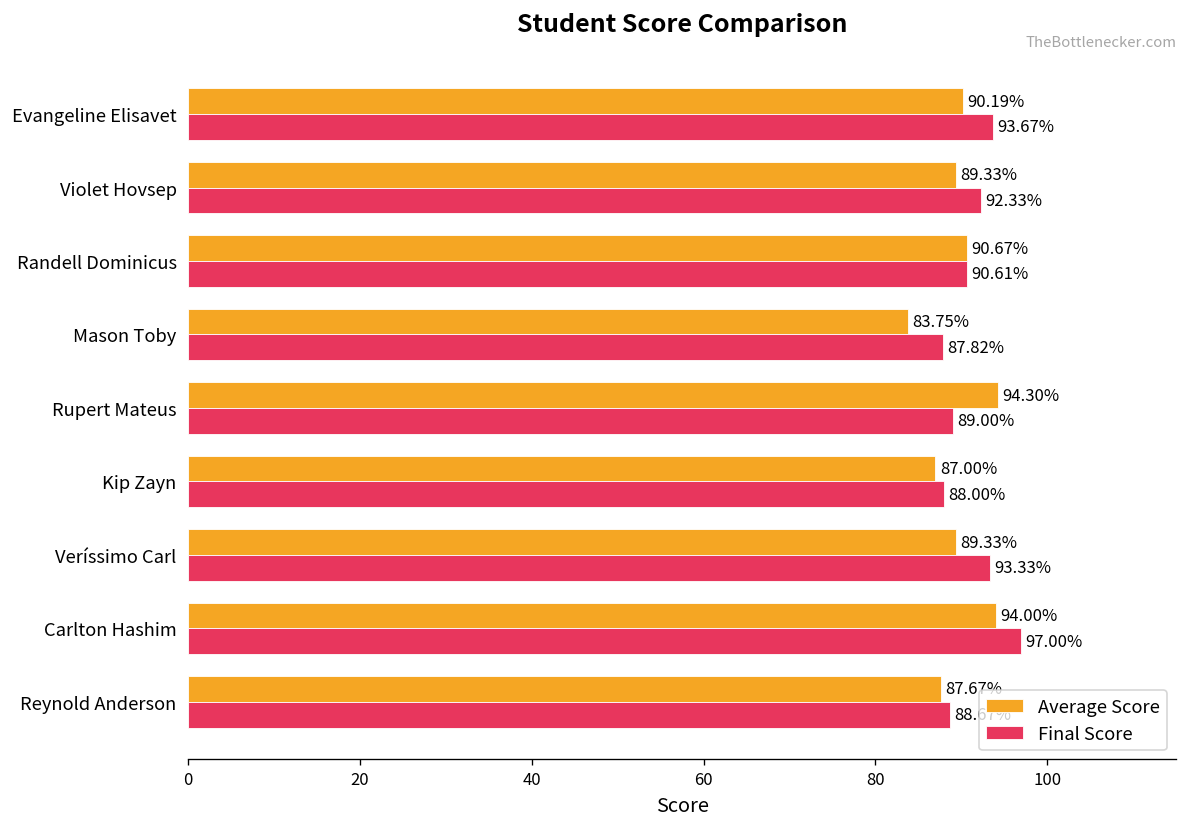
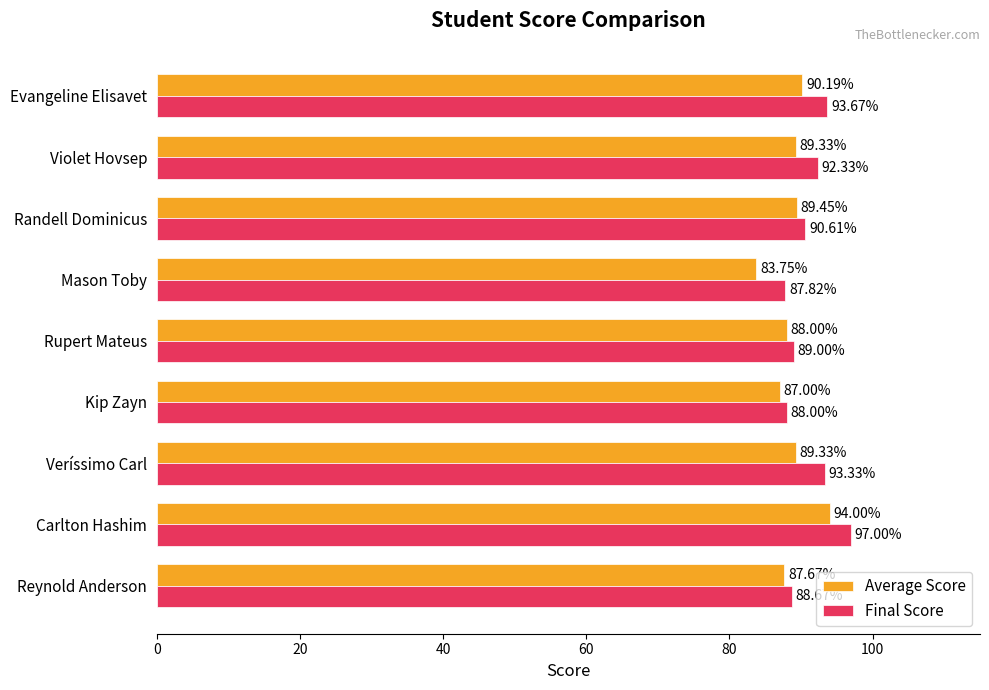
  {
    "Average Score": {
      "Evangeline Elisavet": "90.19%",
      "Violet Hovsep": "89.33%",
-     "Randell Dominicus": "90.67%",
+     "Randell Dominicus": "89.45%",
      "Mason Toby": "83.75%",
-     "Rupert Mateus": "94.30%",
+     "Rupert Mateus": "88.00%",
      "Kip Zayn": "87.00%",
      "Veríssimo Carl": "89.33%",
      "Carlton Hashim": "94.00%"
    },
    "Final Score": {
      "Evangeline Elisavet": "93.67%",
      "Violet Hovsep": "92.33%",
      "Randell Dominicus": "90.61%",
      "Mason Toby": "87.82%",
      "Rupert Mateus": "89.00%",
      "Kip Zayn": "88.00%",
      "Veríssimo Carl": "93.33%",
      "Carlton Hashim": "97.00%"
    }
  }
